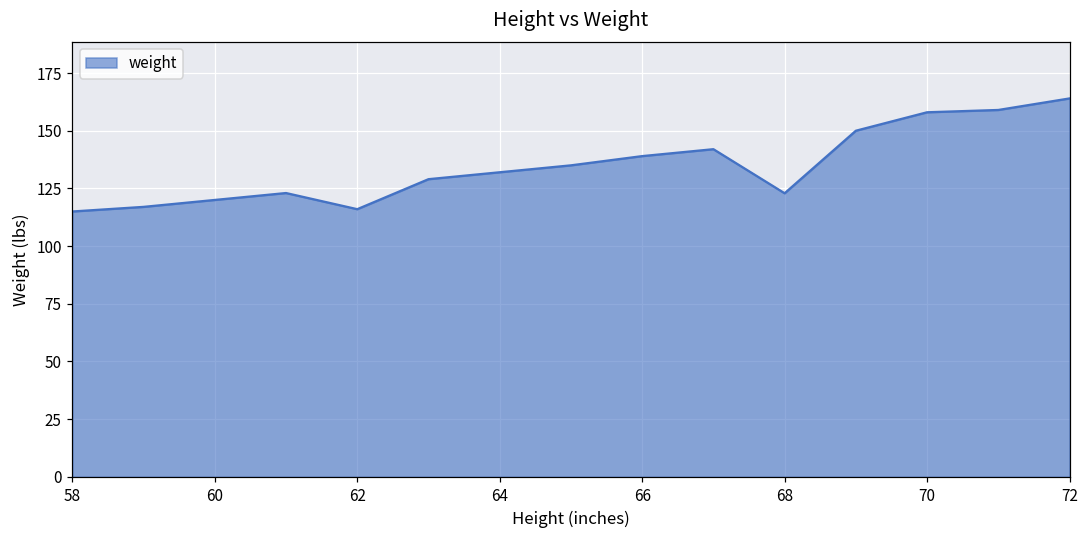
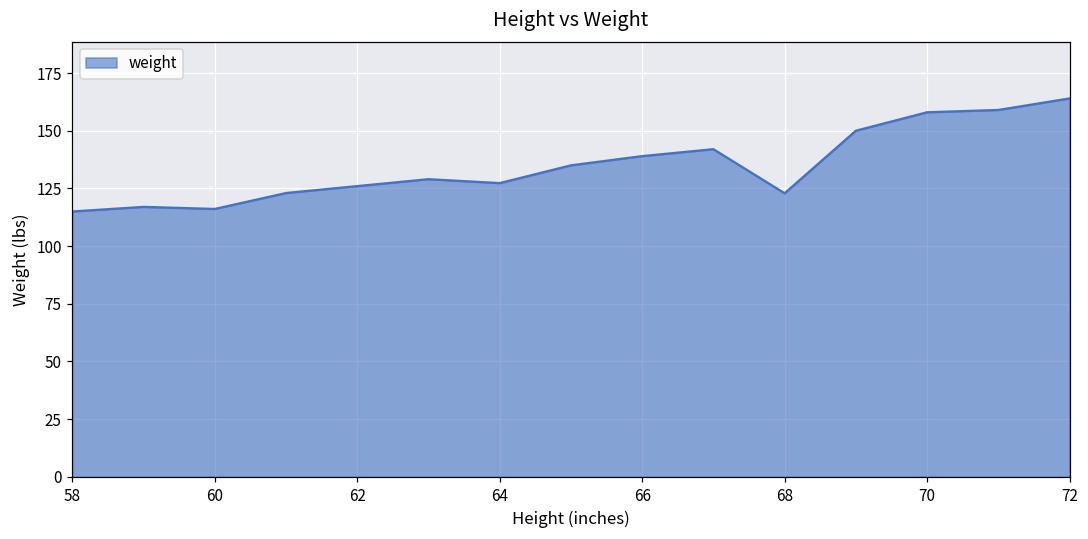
  {
    "58": 115,
-   "60": 120,
-   "62": 116,
-   "64": 132,
+   "60": 116,
+   "62": 126,
+   "64": 127,
    "66": 139,
    "68": 123,
    "70": 158,
    "72": 164
  }
